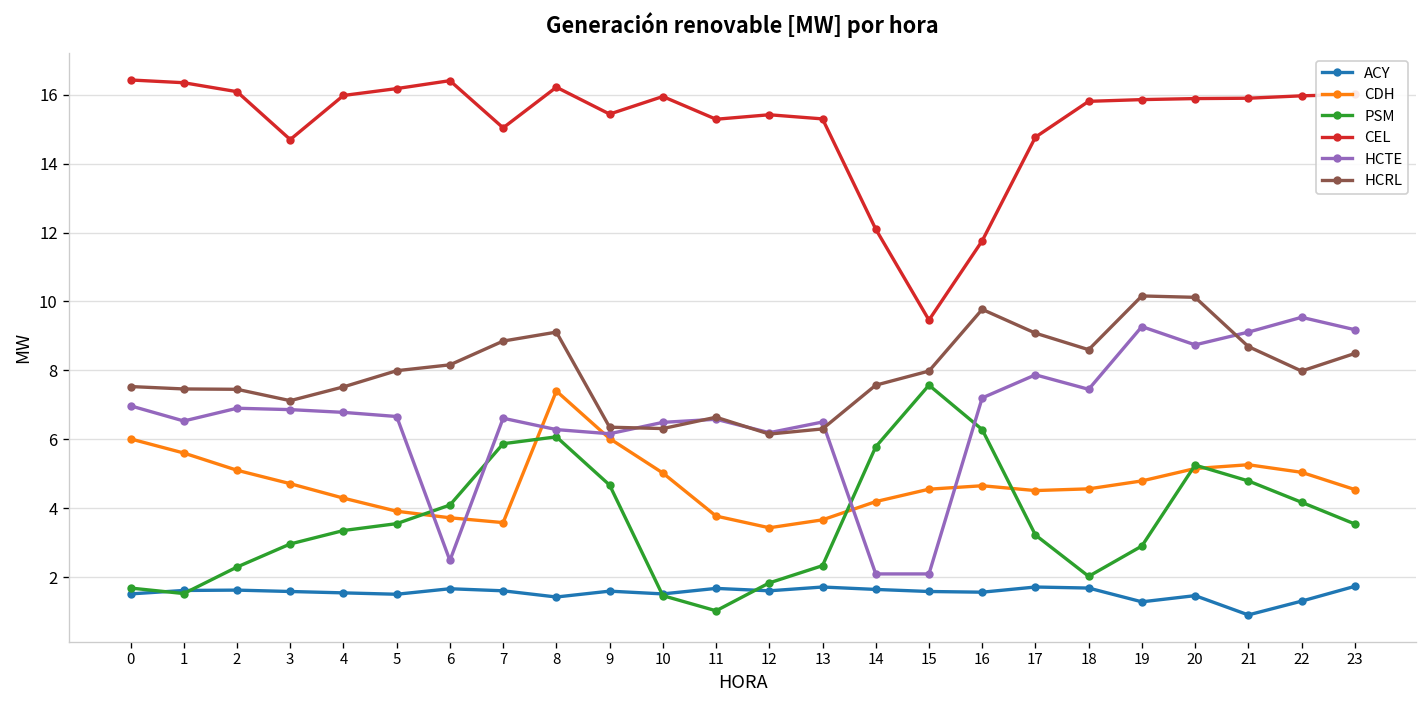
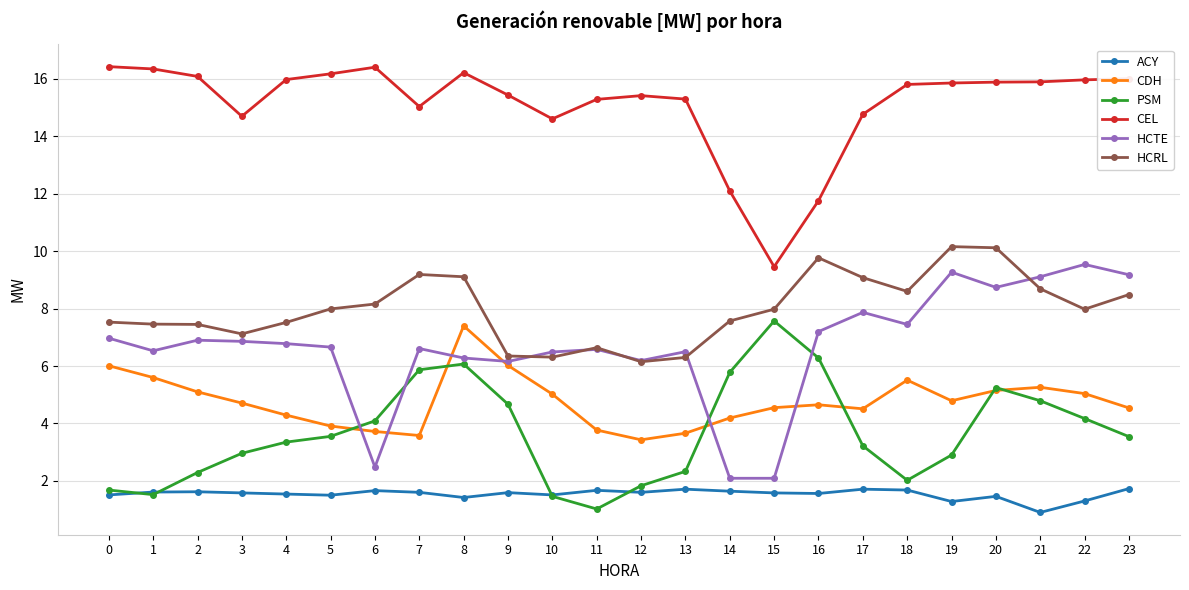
  {
    "ACY": {
      "0": 1.5,
      "2": 1.6,
      "3": 1.6,
      "4": 1.5,
      "5": 1.5,
      "6": 1.7,
      "7": 1.6,
      "8": 1.4,
      "9": 1.6,
      "11": 1.7,
      "12": 1.6,
      "13": 1.7,
      "14": 1.6,
      "15": 1.6,
      "16": 1.6,
      "17": 1.7,
      "18": 1.7,
      "19": 1.3,
      "20": 1.5,
      "21": 0.9,
      "22": 1.3,
      "23": 1.7
    },
    "CDH": {
      "0": 6.0,
      "1": 5.6,
      "2": 5.1,
      "3": 4.7,
      "4": 4.3,
      "5": 3.9,
      "6": 3.7,
      "7": 3.6,
      "8": 7.4,
      "9": 6.0,
      "10": 5.0,
      "11": 3.8,
      "12": 3.4,
      "13": 3.7,
      "14": 4.2,
      "15": 4.6,
      "16": 4.7,
      "17": 4.5,
-     "18": 4.6,
+     "18": 5.5,
      "19": 4.8,
      "20": 5.2,
      "21": 5.3,
      "22": 5.0,
      "23": 4.5
    },
    "PSM": {
      "0": 1.7,
      "2": 2.3,
      "3": 3.0,
      "4": 3.4,
      "5": 3.6,
      "6": 4.1,
      "7": 5.9,
      "8": 6.1,
      "9": 4.7,
      "11": 1.0,
      "12": 1.8,
      "13": 2.3,
      "14": 5.8,
      "15": 7.6,
      "16": 6.3,
      "17": 3.2,
      "18": 2.0,
      "19": 2.9,
      "20": 5.3,
      "21": 4.8,
      "22": 4.2,
      "23": 3.5
    },
    "CEL": {
      "0": 16.4,
      "1": 16.4,
      "2": 16.1,
      "3": 14.7,
      "4": 16.0,
      "5": 16.2,
      "6": 16.4,
      "7": 15.0,
      "8": 16.2,
      "9": 15.4,
-     "10": 16.0,
+     "10": 14.6,
      "11": 15.3,
      "12": 15.4,
      "13": 15.3,
      "14": 12.1,
      "15": 9.5,
      "16": 11.8,
      "17": 14.8,
      "18": 15.8,
      "19": 15.9,
      "20": 15.9,
      "21": 15.9,
      "22": 16.0
    },
    "HCTE": {
      "0": 7.0,
      "1": 6.5,
      "2": 6.9,
      "3": 6.9,
      "4": 6.8,
      "5": 6.7,
      "6": 2.5,
      "7": 6.6,
      "8": 6.3,
      "9": 6.2,
      "10": 6.5,
      "13": 6.5,
      "14": 2.1,
      "15": 2.1,
      "16": 7.2,
      "17": 7.9,
      "18": 7.5,
      "19": 9.3,
      "20": 8.7,
      "21": 9.1,
      "22": 9.5,
      "23": 9.2
    },
    "HCRL": {
      "0": 7.5,
      "1": 7.5,
      "2": 7.5,
      "3": 7.1,
      "4": 7.5,
      "5": 8.0,
      "6": 8.2,
-     "7": 8.9,
+     "7": 9.2,
      "8": 9.1,
      "9": 6.4,
      "10": 6.3,
      "13": 6.3,
      "14": 7.6,
      "15": 8.0,
      "16": 9.8,
      "17": 9.1,
      "18": 8.6,
      "19": 10.2,
      "20": 10.1,
      "21": 8.7,
      "22": 8.0,
      "23": 8.5
    }
  }
